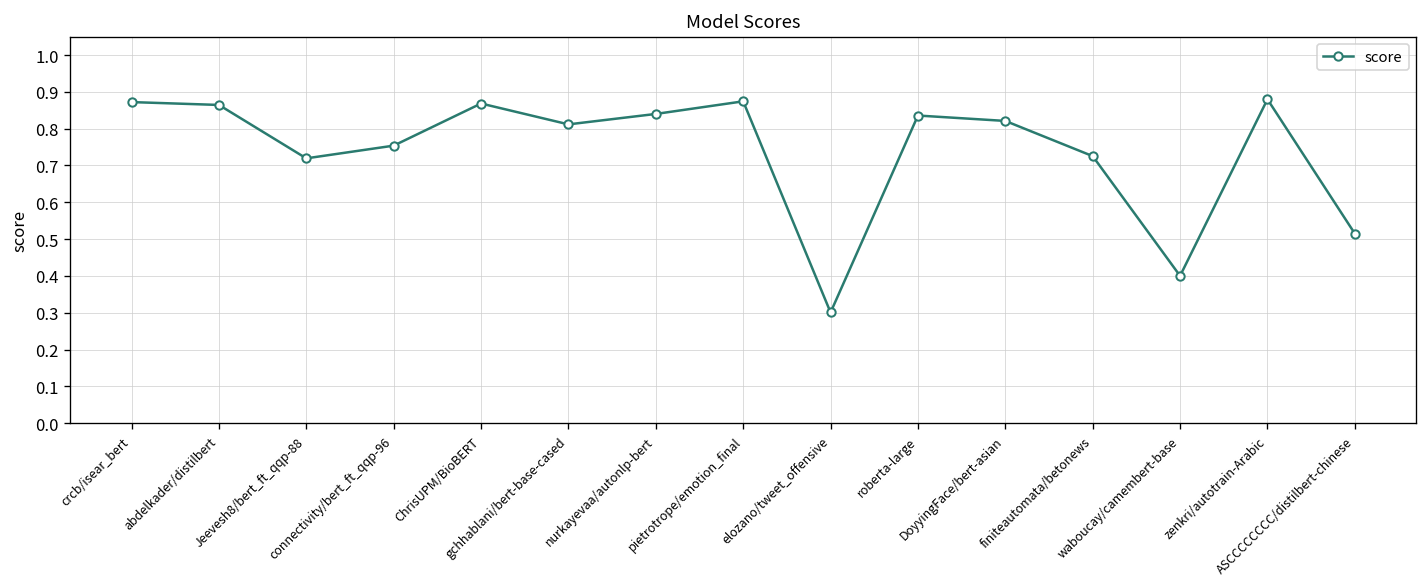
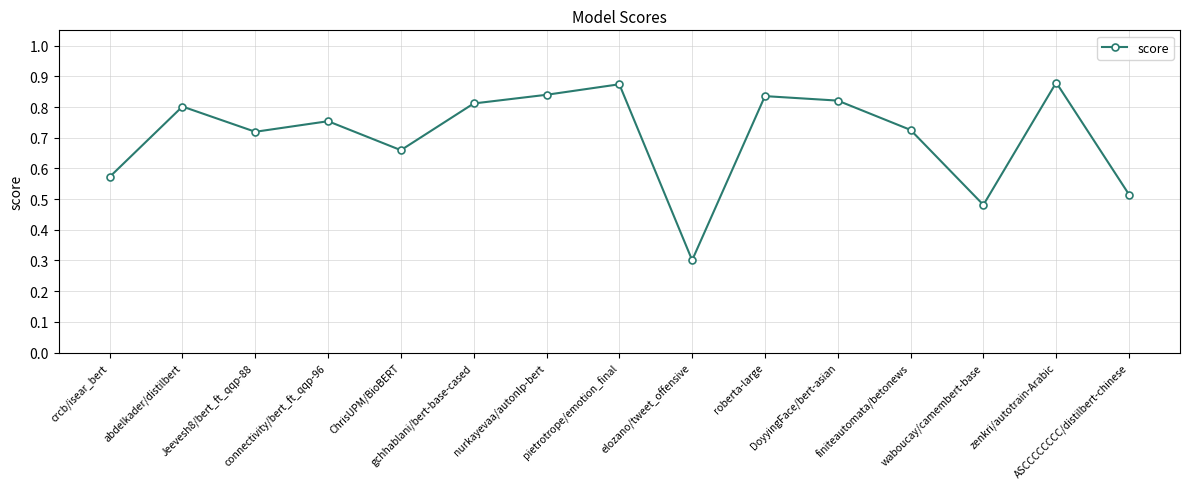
  {
-   "crcb/isear_bert": 0.87,
-   "abdelkader/distilbert": 0.86,
+   "crcb/isear_bert": 0.57,
+   "abdelkader/distilbert": 0.80,
    "Jeevesh8/bert_ft_qqp-88": 0.72,
    "connectivity/bert_ft_qqp-96": 0.75,
-   "ChrisUPM/BioBERT": 0.87,
+   "ChrisUPM/BioBERT": 0.66,
    "gchhablani/bert-base-cased": 0.81,
    "nurkayevaa/autonlp-bert": 0.84,
    "pietrotrope/emotion_final": 0.87,
    "elozano/tweet_offensive": 0.30,
    "roberta-large": 0.84,
    "DoyyingFace/bert-asian": 0.82,
    "finiteautomata/betonews": 0.73,
-   "waboucay/camembert-base": 0.40,
+   "waboucay/camembert-base": 0.48,
    "zenkri/autotrain-Arabic": 0.88,
    "ASCCCCCCCC/distilbert-chinese": 0.51
  }
